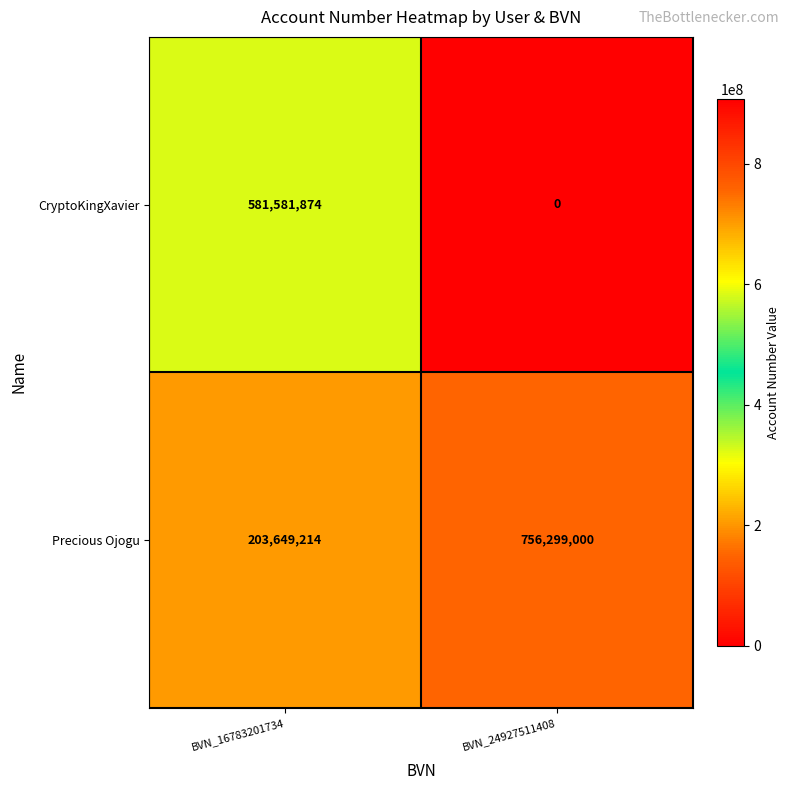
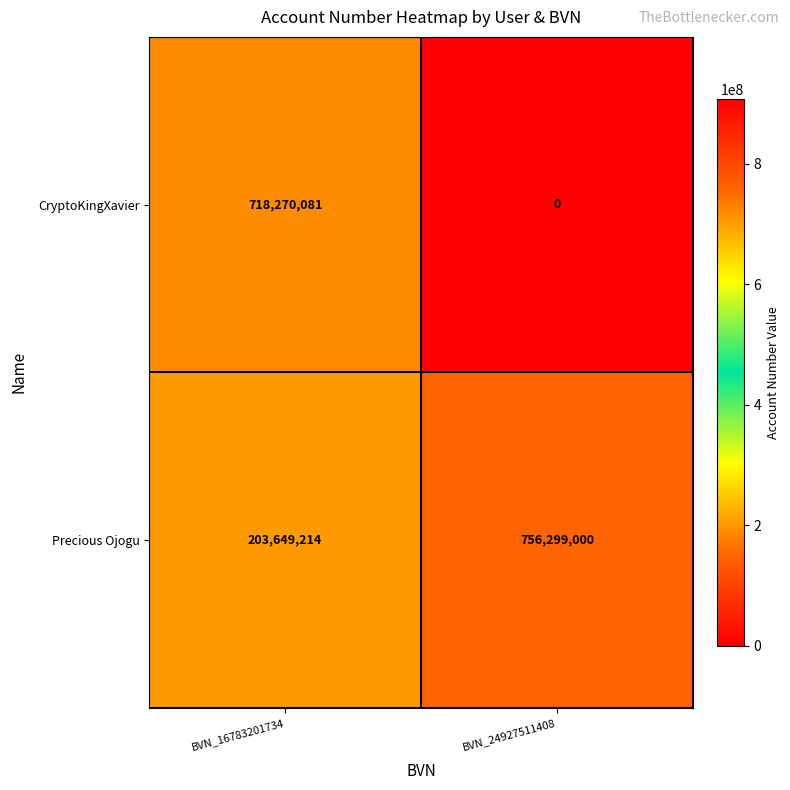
  {
    "CryptoKingXavier": {
-     "BVN_16783201734": "581,581,874",
+     "BVN_16783201734": "718,270,081",
      "BVN_24927511408": "0"
    },
    "Precious Ojogu": {
      "BVN_16783201734": "203,649,214",
      "BVN_24927511408": "756,299,000"
    }
  }
